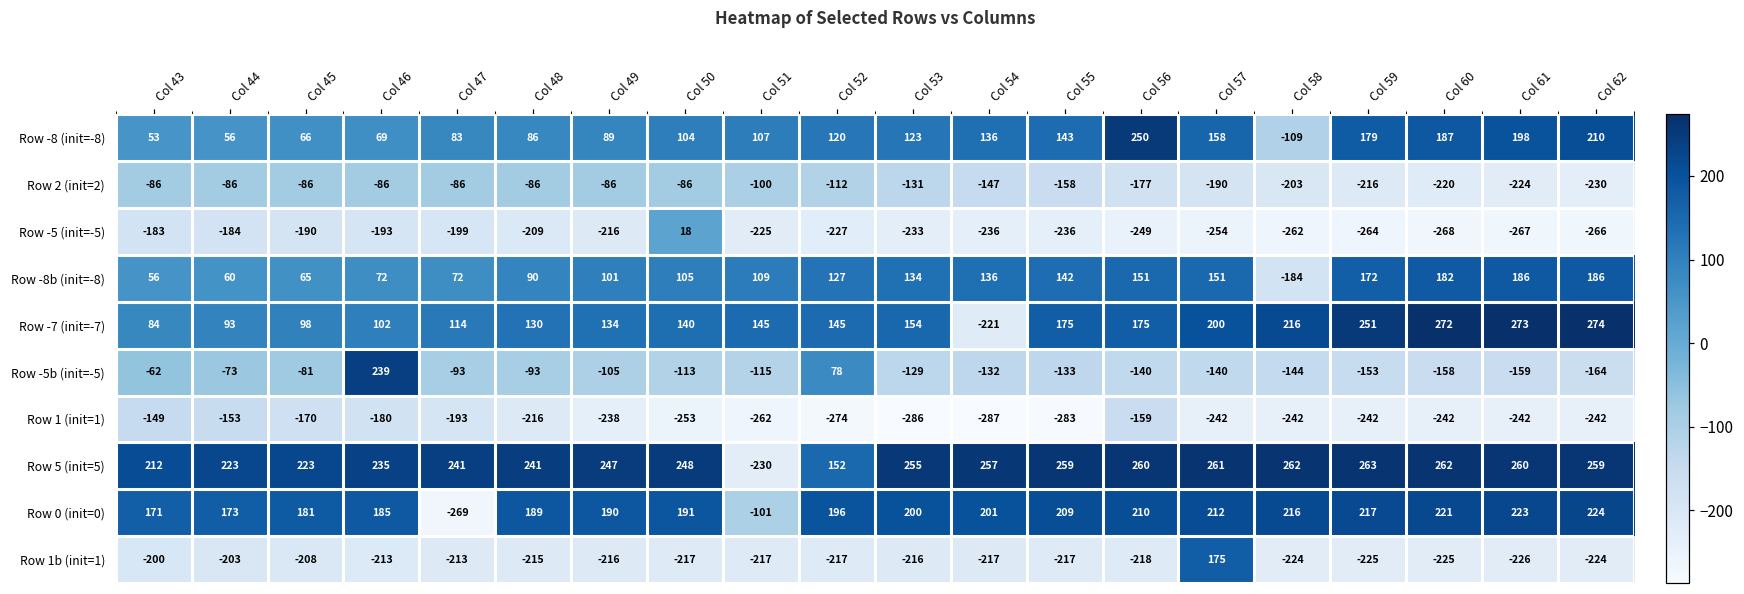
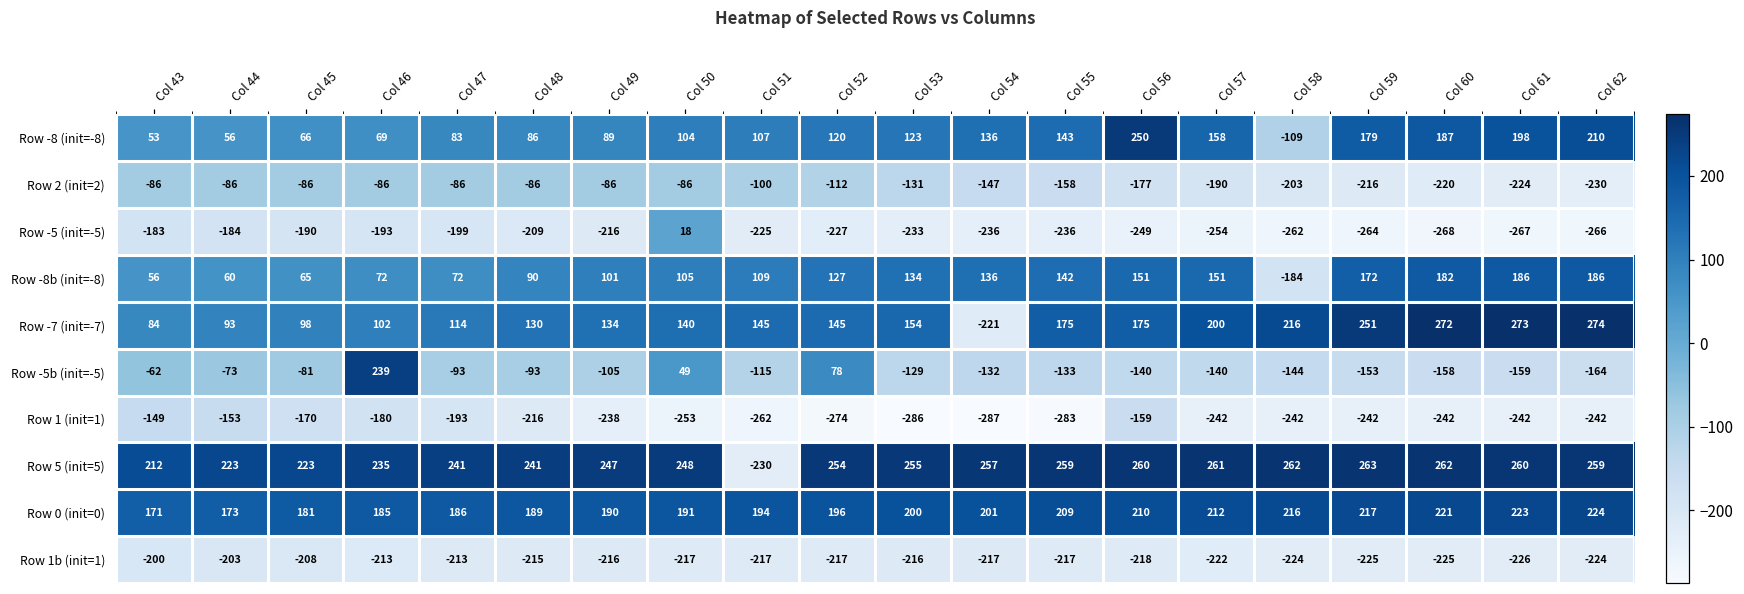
  {
    "Row -8 (init=-8)": {
      "Col 43": 53,
      "Col 44": 56,
      "Col 45": 66,
      "Col 46": 69,
      "Col 47": 83,
      "Col 48": 86,
      "Col 49": 89,
      "Col 50": 104,
      "Col 51": 107,
      "Col 52": 120,
      "Col 53": 123,
      "Col 54": 136,
      "Col 55": 143,
      "Col 56": 250,
      "Col 57": 158,
      "Col 58": -109,
      "Col 59": 179,
      "Col 60": 187,
      "Col 61": 198,
      "Col 62": 210
    },
    "Row 2 (init=2)": {
      "Col 43": -86,
      "Col 44": -86,
      "Col 45": -86,
      "Col 46": -86,
      "Col 47": -86,
      "Col 48": -86,
      "Col 49": -86,
      "Col 50": -86,
      "Col 51": -100,
      "Col 52": -112,
      "Col 53": -131,
      "Col 54": -147,
      "Col 55": -158,
      "Col 56": -177,
      "Col 57": -190,
      "Col 58": -203,
      "Col 59": -216,
      "Col 60": -220,
      "Col 61": -224,
      "Col 62": -230
    },
    "Row -5 (init=-5)": {
      "Col 43": -183,
      "Col 44": -184,
      "Col 45": -190,
      "Col 46": -193,
      "Col 47": -199,
      "Col 48": -209,
      "Col 49": -216,
      "Col 50": 18,
      "Col 51": -225,
      "Col 52": -227,
      "Col 53": -233,
      "Col 54": -236,
      "Col 55": -236,
      "Col 56": -249,
      "Col 57": -254,
      "Col 58": -262,
      "Col 59": -264,
      "Col 60": -268,
      "Col 61": -267,
      "Col 62": -266
    },
    "Row -8b (init=-8)": {
      "Col 43": 56,
      "Col 44": 60,
      "Col 45": 65,
      "Col 46": 72,
      "Col 47": 72,
      "Col 48": 90,
      "Col 49": 101,
      "Col 50": 105,
      "Col 51": 109,
      "Col 52": 127,
      "Col 53": 134,
      "Col 54": 136,
      "Col 55": 142,
      "Col 56": 151,
      "Col 57": 151,
      "Col 58": -184,
      "Col 59": 172,
      "Col 60": 182,
      "Col 61": 186,
      "Col 62": 186
    },
    "Row -7 (init=-7)": {
      "Col 43": 84,
      "Col 44": 93,
      "Col 45": 98,
      "Col 46": 102,
      "Col 47": 114,
      "Col 48": 130,
      "Col 49": 134,
      "Col 50": 140,
      "Col 51": 145,
      "Col 52": 145,
      "Col 53": 154,
      "Col 54": -221,
      "Col 55": 175,
      "Col 56": 175,
      "Col 57": 200,
      "Col 58": 216,
      "Col 59": 251,
      "Col 60": 272,
      "Col 61": 273,
      "Col 62": 274
    },
    "Row -5b (init=-5)": {
      "Col 43": -62,
      "Col 44": -73,
      "Col 45": -81,
      "Col 46": 239,
      "Col 47": -93,
      "Col 48": -93,
      "Col 49": -105,
-     "Col 50": -113,
+     "Col 50": 49,
      "Col 51": -115,
      "Col 52": 78,
      "Col 53": -129,
      "Col 54": -132,
      "Col 55": -133,
      "Col 56": -140,
      "Col 57": -140,
      "Col 58": -144,
      "Col 59": -153,
      "Col 60": -158,
      "Col 61": -159,
      "Col 62": -164
    },
    "Row 1 (init=1)": {
      "Col 43": -149,
      "Col 44": -153,
      "Col 45": -170,
      "Col 46": -180,
      "Col 47": -193,
      "Col 48": -216,
      "Col 49": -238,
      "Col 50": -253,
      "Col 51": -262,
      "Col 52": -274,
      "Col 53": -286,
      "Col 54": -287,
      "Col 55": -283,
      "Col 56": -159,
      "Col 57": -242,
      "Col 58": -242,
      "Col 59": -242,
      "Col 60": -242,
      "Col 61": -242,
      "Col 62": -242
    },
    "Row 5 (init=5)": {
      "Col 43": 212,
      "Col 44": 223,
      "Col 45": 223,
      "Col 46": 235,
      "Col 47": 241,
      "Col 48": 241,
      "Col 49": 247,
      "Col 50": 248,
      "Col 51": -230,
-     "Col 52": 152,
+     "Col 52": 254,
      "Col 53": 255,
      "Col 54": 257,
      "Col 55": 259,
      "Col 56": 260,
      "Col 57": 261,
      "Col 58": 262,
      "Col 59": 263,
      "Col 60": 262,
      "Col 61": 260,
      "Col 62": 259
    },
    "Row 0 (init=0)": {
      "Col 43": 171,
      "Col 44": 173,
      "Col 45": 181,
      "Col 46": 185,
-     "Col 47": -269,
+     "Col 47": 186,
      "Col 48": 189,
      "Col 49": 190,
      "Col 50": 191,
-     "Col 51": -101,
+     "Col 51": 194,
      "Col 52": 196,
      "Col 53": 200,
      "Col 54": 201,
      "Col 55": 209,
      "Col 56": 210,
      "Col 57": 212,
      "Col 58": 216,
      "Col 59": 217,
      "Col 60": 221,
      "Col 61": 223,
      "Col 62": 224
    },
    "Row 1b (init=1)": {
      "Col 43": -200,
      "Col 44": -203,
      "Col 45": -208,
      "Col 46": -213,
      "Col 47": -213,
      "Col 48": -215,
      "Col 49": -216,
      "Col 50": -217,
      "Col 51": -217,
      "Col 52": -217,
      "Col 53": -216,
      "Col 54": -217,
      "Col 55": -217,
      "Col 56": -218,
-     "Col 57": 175,
+     "Col 57": -222,
      "Col 58": -224,
      "Col 59": -225,
      "Col 60": -225,
      "Col 61": -226,
      "Col 62": -224
    }
  }
